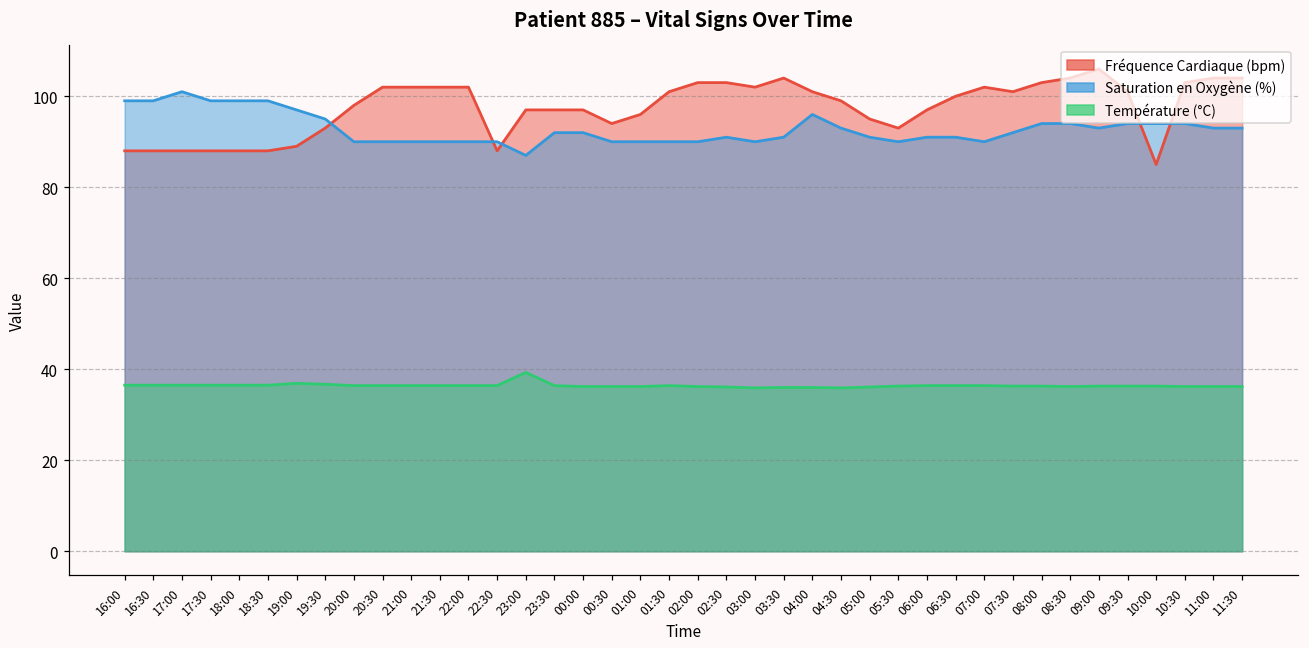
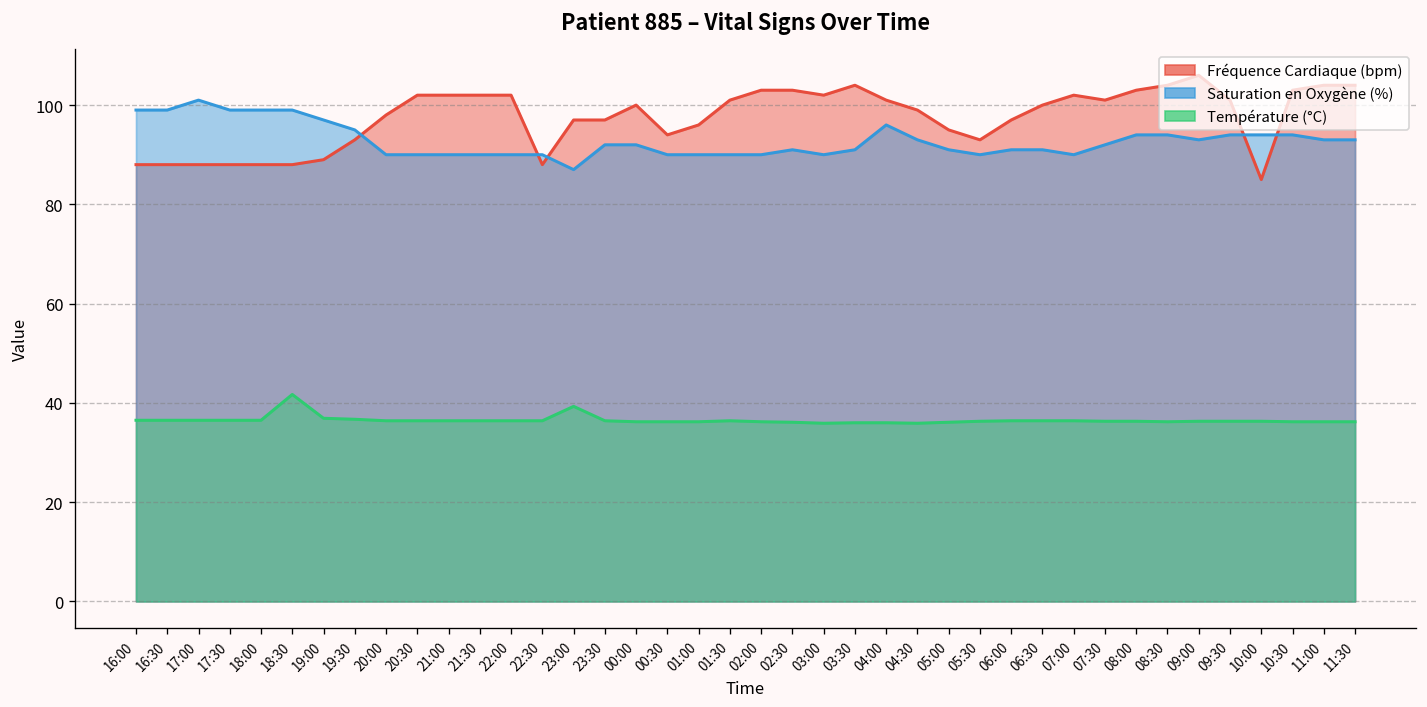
  {
    "Fréquence Cardiaque (bpm)": {
      "16:00": 88,
      "16:30": 88,
      "17:00": 88,
      "17:30": 88,
      "18:00": 88,
      "18:30": 88,
      "19:00": 89,
      "19:30": 93,
      "20:00": 98,
      "20:30": 102,
      "21:00": 102,
      "21:30": 102,
      "22:00": 102,
      "22:30": 88,
      "23:00": 97,
      "23:30": 97,
-     "00:00": 97,
+     "00:00": 100,
      "00:30": 94,
      "01:00": 96,
      "01:30": 101,
      "02:00": 103,
      "02:30": 103,
      "03:00": 102,
      "03:30": 104,
      "04:00": 101,
      "04:30": 99,
      "05:00": 95,
      "05:30": 93,
      "06:00": 97,
      "06:30": 100,
      "07:00": 102,
      "07:30": 101,
      "08:00": 103,
      "10:00": 85
    },
    "Saturation en Oxygène (%)": {
      "16:00": 99,
      "16:30": 99,
      "17:00": 101,
      "17:30": 99,
      "18:00": 99,
      "18:30": 99,
      "19:00": 97,
      "19:30": 95,
      "20:00": 90,
      "20:30": 90,
      "21:00": 90,
      "21:30": 90,
      "22:00": 90,
      "22:30": 90,
      "23:00": 87,
      "23:30": 92,
      "00:00": 92,
      "00:30": 90,
      "01:00": 90,
      "01:30": 90,
      "02:00": 90,
      "02:30": 91,
      "03:00": 90,
      "03:30": 91,
      "04:00": 96,
      "04:30": 93,
      "05:00": 91,
      "05:30": 90,
      "06:00": 91,
      "06:30": 91,
      "07:00": 90,
      "07:30": 92,
      "08:00": 94,
      "08:30": 94,
      "09:00": 93,
      "09:30": 94,
      "10:00": 94,
      "10:30": 94,
      "11:00": 93,
      "11:30": 93
    },
    "Température (°C)": {
      "16:00": 37,
      "16:30": 37,
      "17:00": 37,
      "17:30": 37,
      "18:00": 37,
-     "18:30": 37,
+     "18:30": 42,
      "19:00": 37,
      "19:30": 37,
      "20:00": 36,
      "20:30": 36,
      "21:00": 36,
      "21:30": 36,
      "22:00": 36,
      "22:30": 36,
      "23:00": 39,
      "23:30": 36,
      "00:00": 36,
      "00:30": 36,
      "01:00": 36,
      "01:30": 36,
      "02:00": 36,
      "02:30": 36,
      "03:00": 36,
      "03:30": 36,
      "04:00": 36,
      "04:30": 36,
      "05:00": 36,
      "05:30": 36,
      "06:00": 36,
      "06:30": 36,
      "07:00": 36,
      "07:30": 36,
      "08:00": 36,
      "08:30": 36,
      "09:00": 36,
      "09:30": 36,
      "10:00": 36,
      "10:30": 36,
      "11:00": 36,
      "11:30": 36
    }
  }
